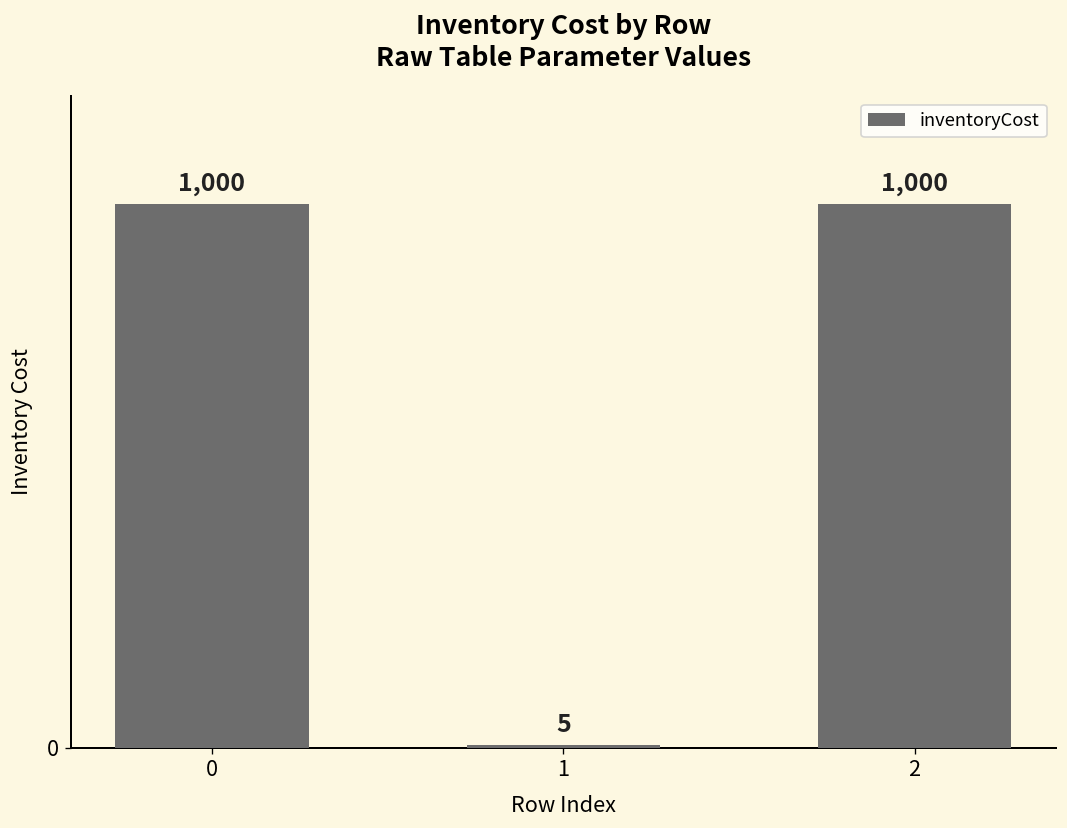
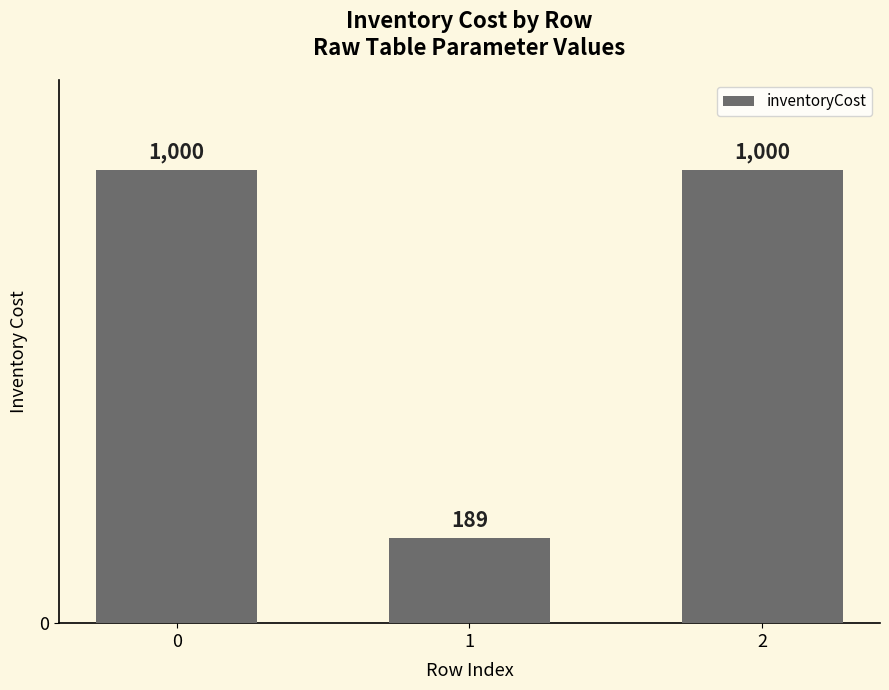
  {
    "0": "1,000",
-   "1": "5",
+   "1": "189",
    "2": "1,000"
  }
